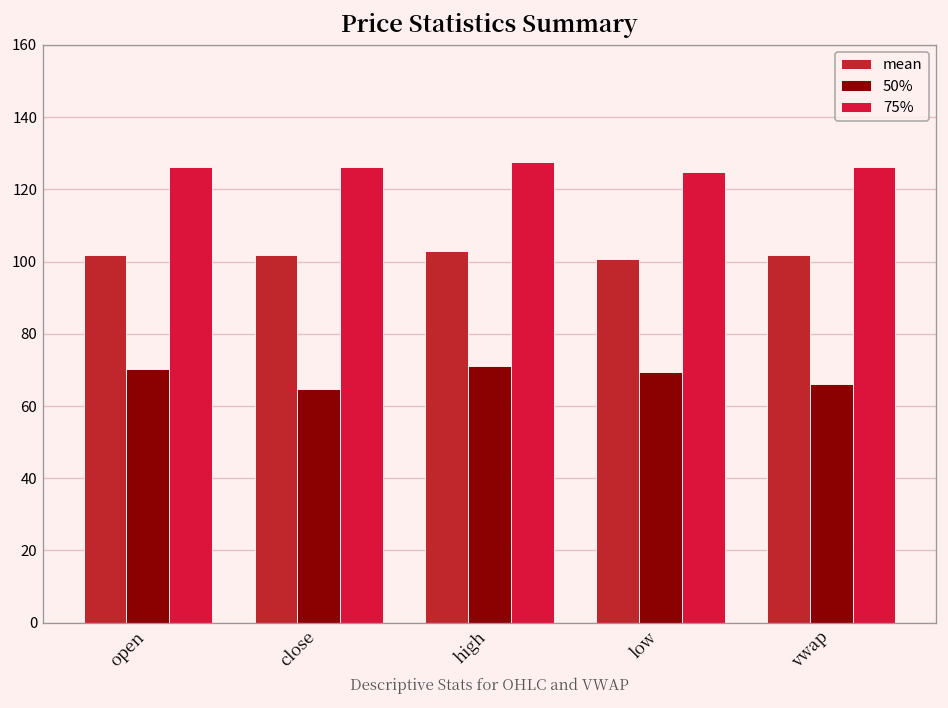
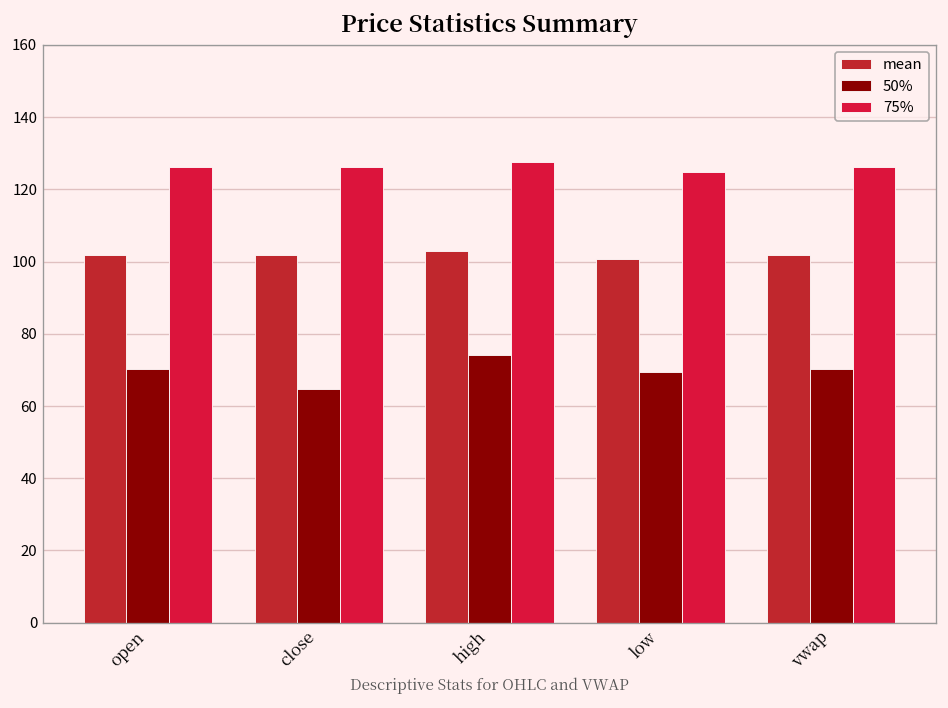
  {
    "50%": {
      "open": 70,
      "close": 65,
-     "high": 71,
+     "high": 74,
      "low": 69,
-     "vwap": 66
+     "vwap": 70
    }
  }
